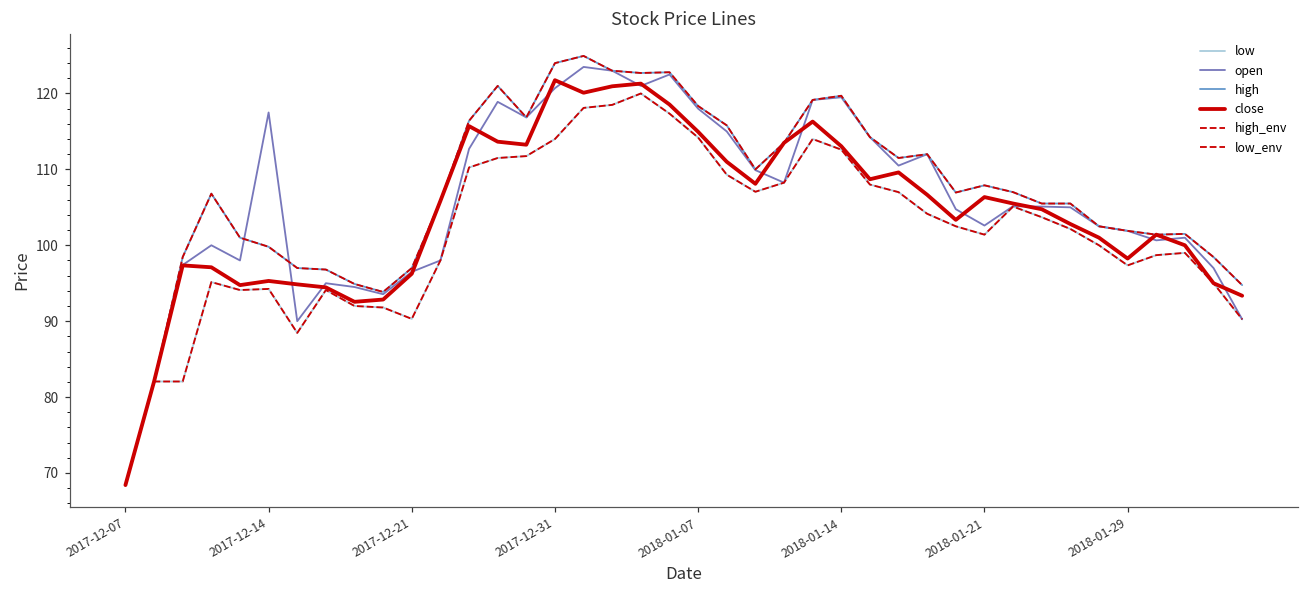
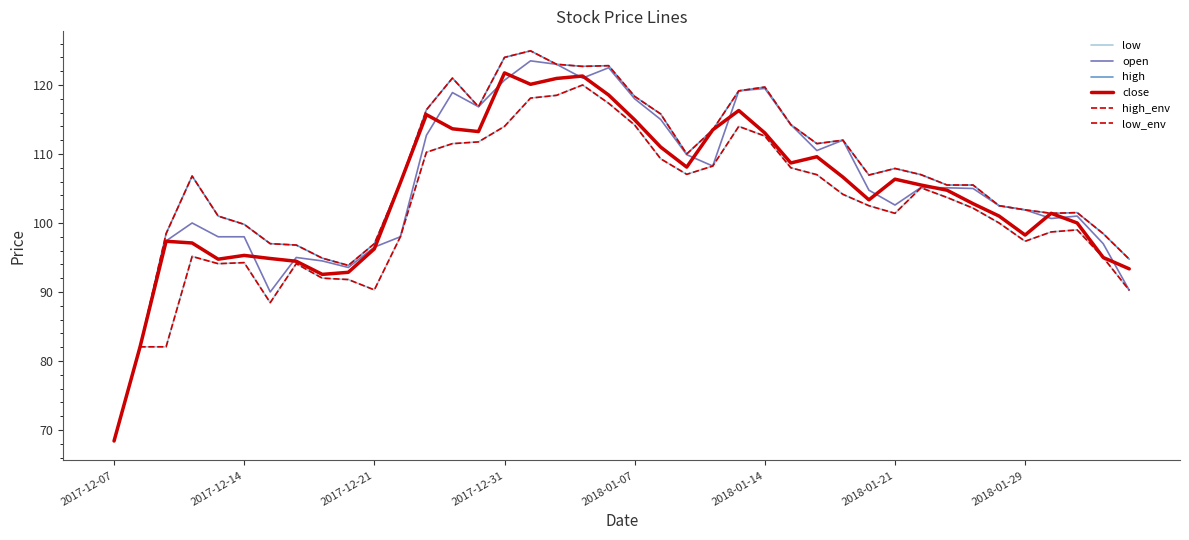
  {
    "open": {
-     "2017-12-14": 118,
+     "2017-12-14": 98,
      "2017-12-31": 121,
      "2018-01-21": 103
    }
  }
